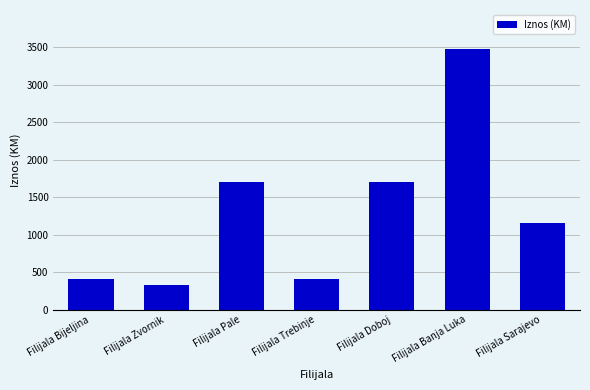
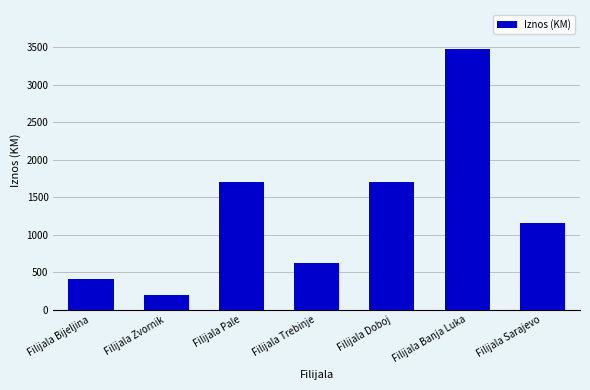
  {
    "Filijala Bijeljina": 400,
-   "Filijala Zvornik": 300,
+   "Filijala Zvornik": 200,
    "Filijala Pale": 1700,
-   "Filijala Trebinje": 400,
+   "Filijala Trebinje": 600,
    "Filijala Doboj": 1700,
    "Filijala Banja Luka": 3500,
    "Filijala Sarajevo": 1200
  }
